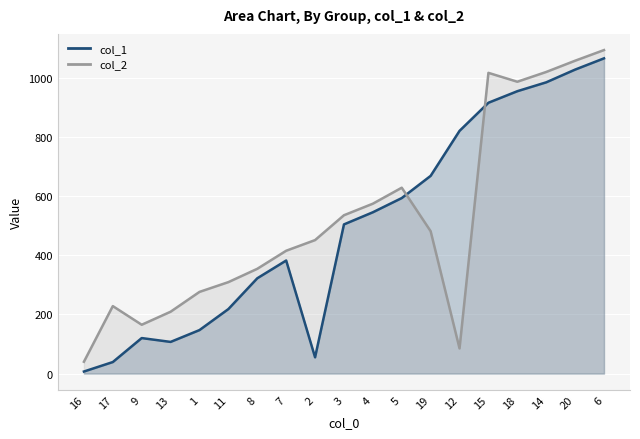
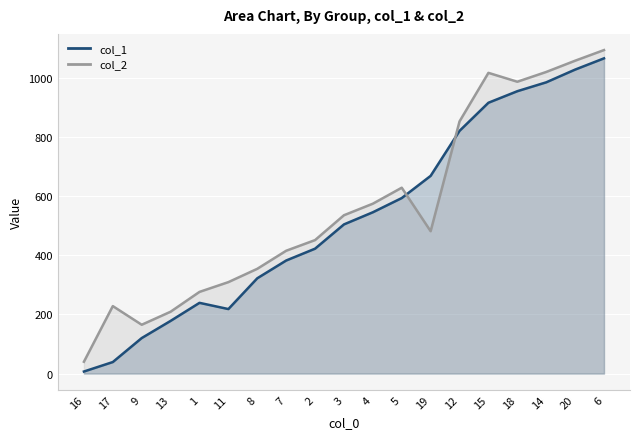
  {
    "col_1": {
      "16": 10,
      "17": 40,
      "9": 120,
-     "13": 110,
-     "1": 150,
+     "13": 180,
+     "1": 240,
      "11": 220,
      "8": 320,
      "7": 380,
-     "2": 60,
+     "2": 420,
      "3": 500,
      "4": 550,
      "5": 590,
      "19": 670,
      "12": 820,
      "15": 920,
      "18": 950,
      "14": 980,
      "20": 1030,
      "6": 1070
    },
    "col_2": {
      "16": 40,
      "17": 230,
      "9": 170,
      "13": 210,
      "1": 280,
      "11": 310,
      "8": 350,
      "7": 420,
      "2": 450,
      "3": 540,
      "4": 570,
      "5": 630,
      "19": 480,
-     "12": 90,
+     "12": 850,
      "15": 1020,
      "18": 990,
      "14": 1020,
      "20": 1060,
      "6": 1090
    }
  }
